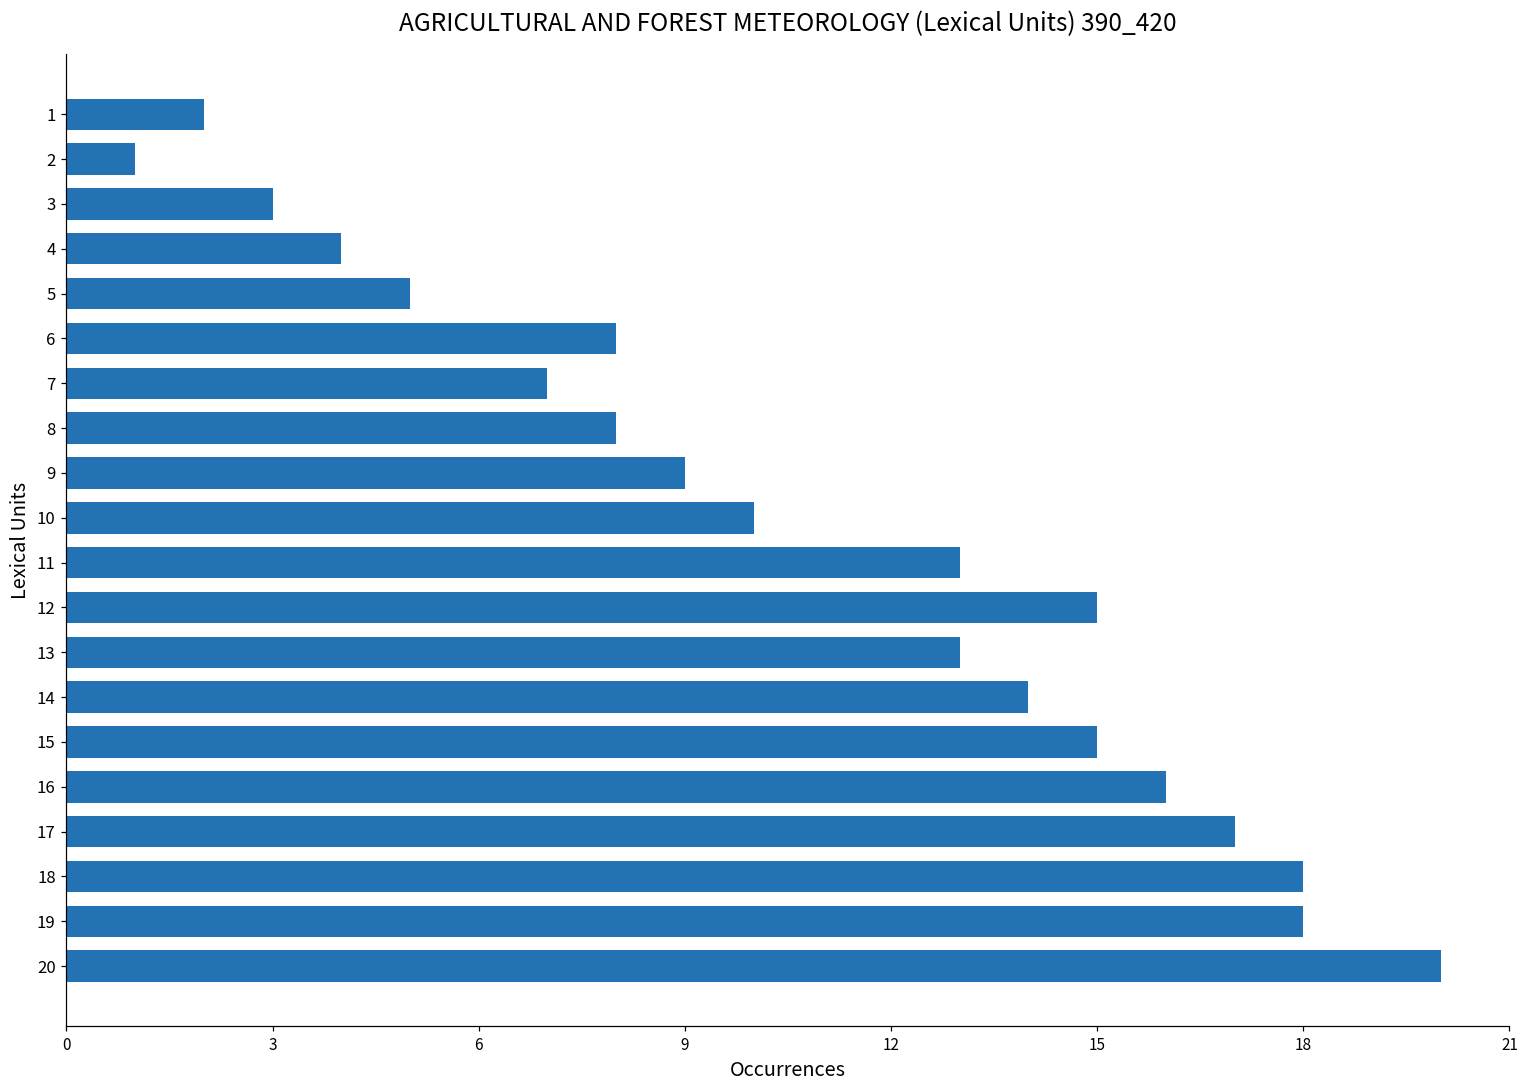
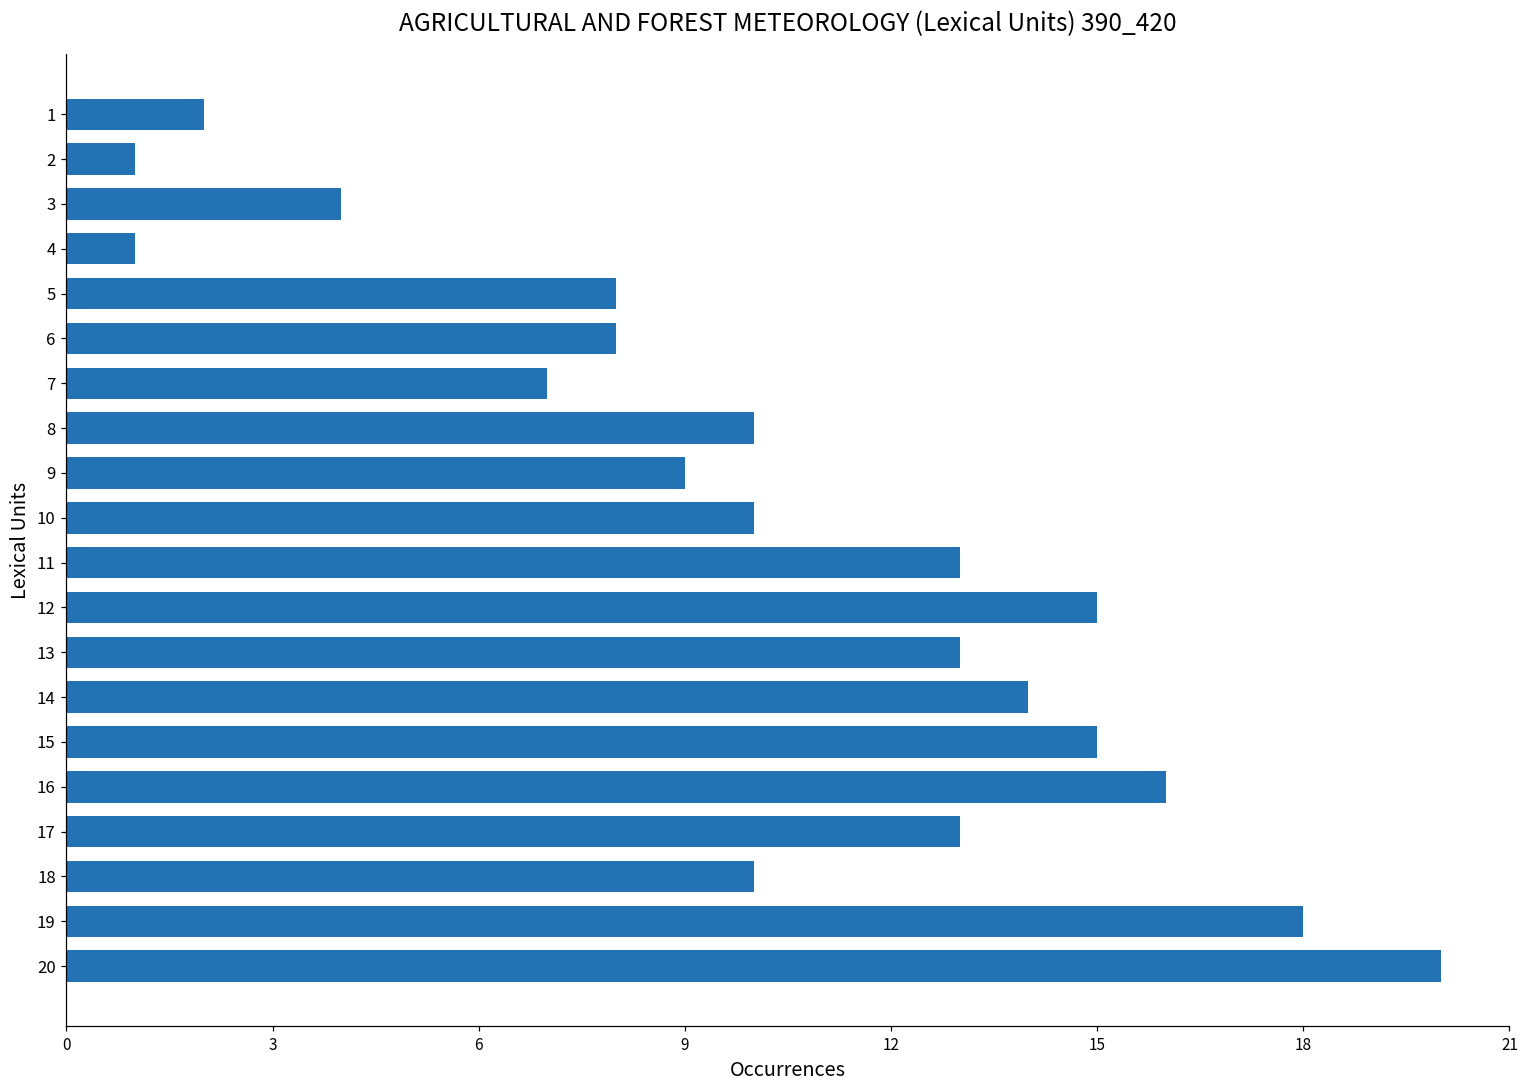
  {
    "1": 2,
    "2": 1,
-   "3": 3,
-   "4": 4,
-   "5": 5,
+   "3": 4,
+   "4": 1,
+   "5": 8,
    "6": 8,
    "7": 7,
-   "8": 8,
+   "8": 10,
    "9": 9,
    "10": 10,
    "11": 13,
    "12": 15,
    "13": 13,
    "14": 14,
    "15": 15,
    "16": 16,
-   "17": 17,
-   "18": 18,
+   "17": 13,
+   "18": 10,
    "19": 18,
    "20": 20
  }
